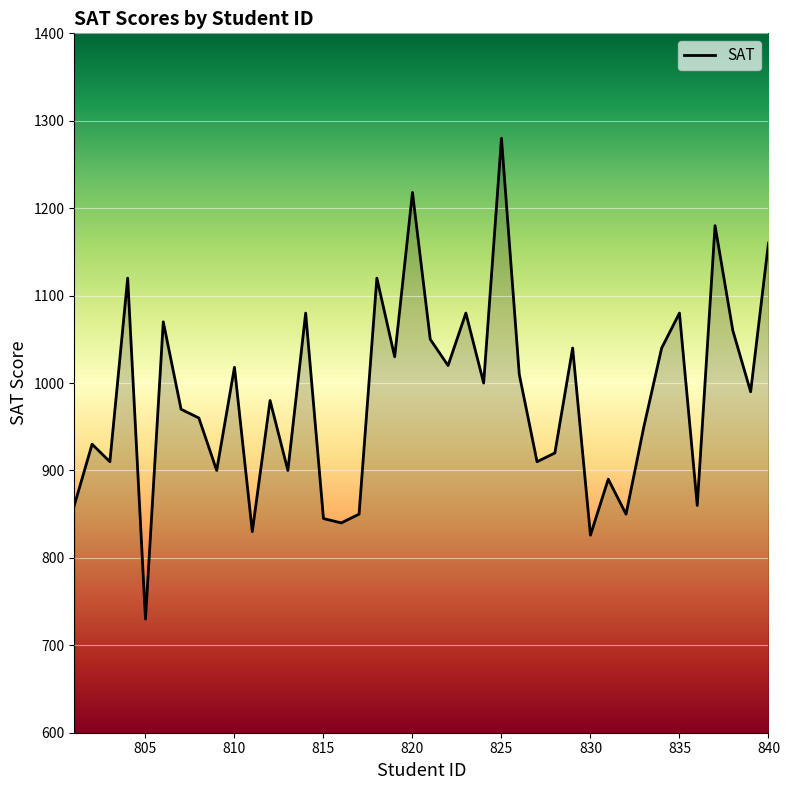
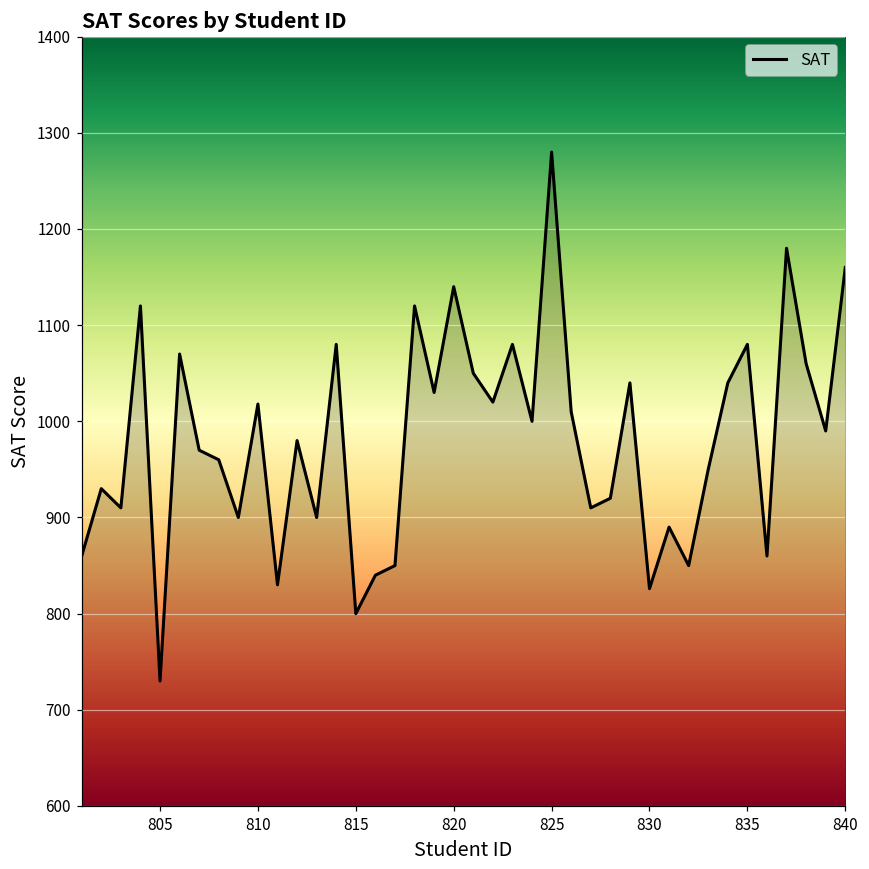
  {
    "805": 730,
    "810": 1020,
-   "815": 850,
-   "820": 1220,
+   "815": 800,
+   "820": 1140,
    "825": 1280,
    "830": 830,
    "835": 1080,
    "840": 1160
  }
